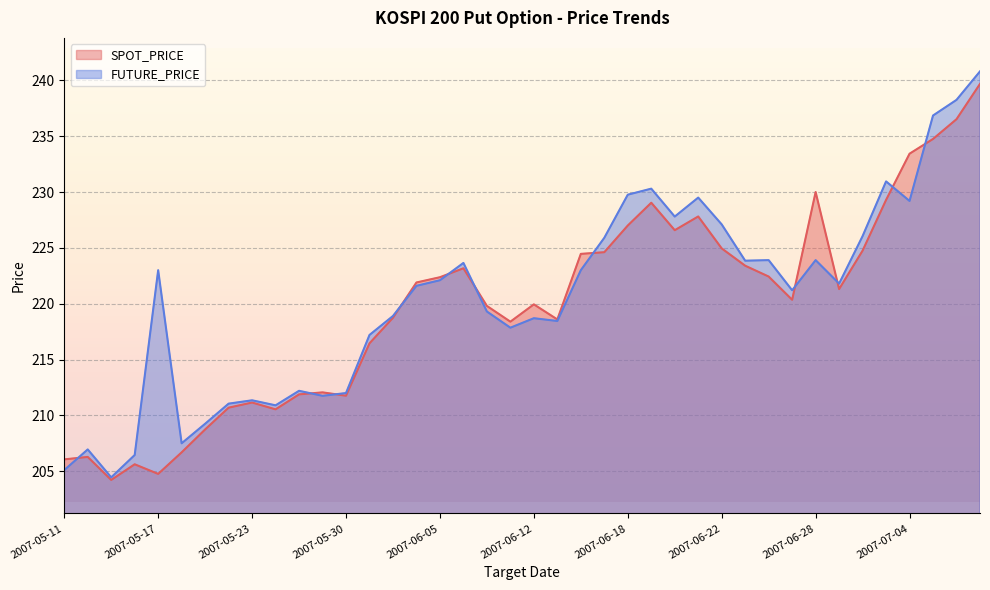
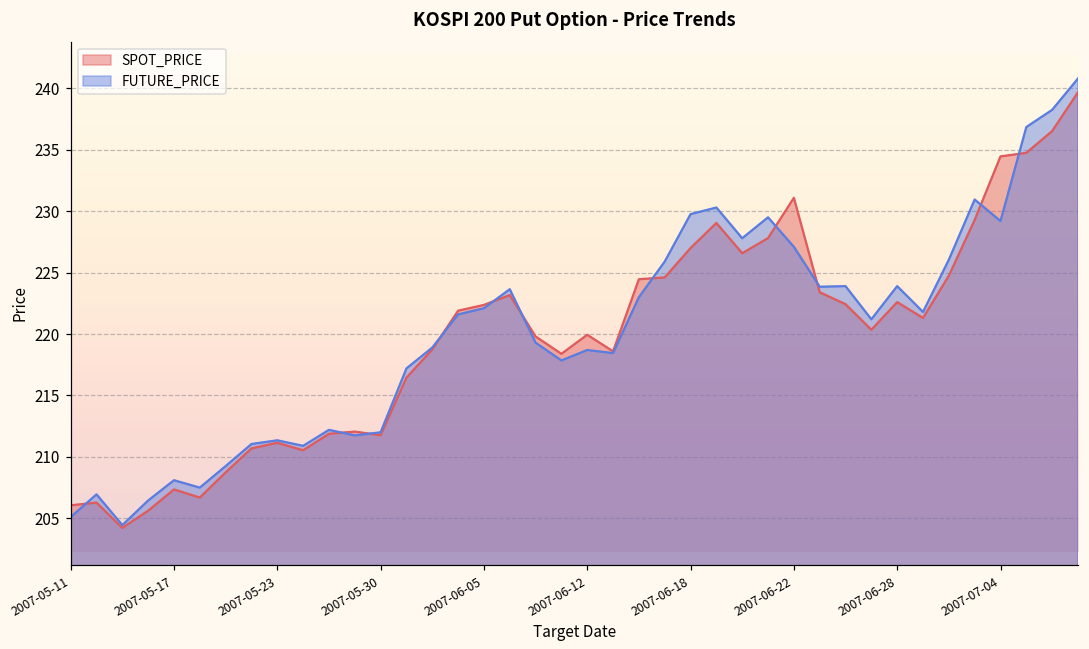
  {
    "SPOT_PRICE": {
      "2007-05-11": 206.1,
-     "2007-05-17": 204.8,
+     "2007-05-17": 207.4,
      "2007-05-30": 211.8,
      "2007-06-05": 222.4,
      "2007-06-12": 219.9,
      "2007-06-18": 227.0,
-     "2007-06-22": 225.0,
-     "2007-06-28": 230.0,
-     "2007-07-04": 233.4
+     "2007-06-22": 231.1,
+     "2007-06-28": 222.6,
+     "2007-07-04": 234.5
    },
    "FUTURE_PRICE": {
      "2007-05-11": 205.1,
-     "2007-05-17": 223.0,
+     "2007-05-17": 208.1,
      "2007-05-30": 212.0,
      "2007-06-05": 222.1,
      "2007-06-12": 218.7,
      "2007-06-18": 229.8,
      "2007-06-22": 227.1,
      "2007-06-28": 223.9,
      "2007-07-04": 229.2
    }
  }
